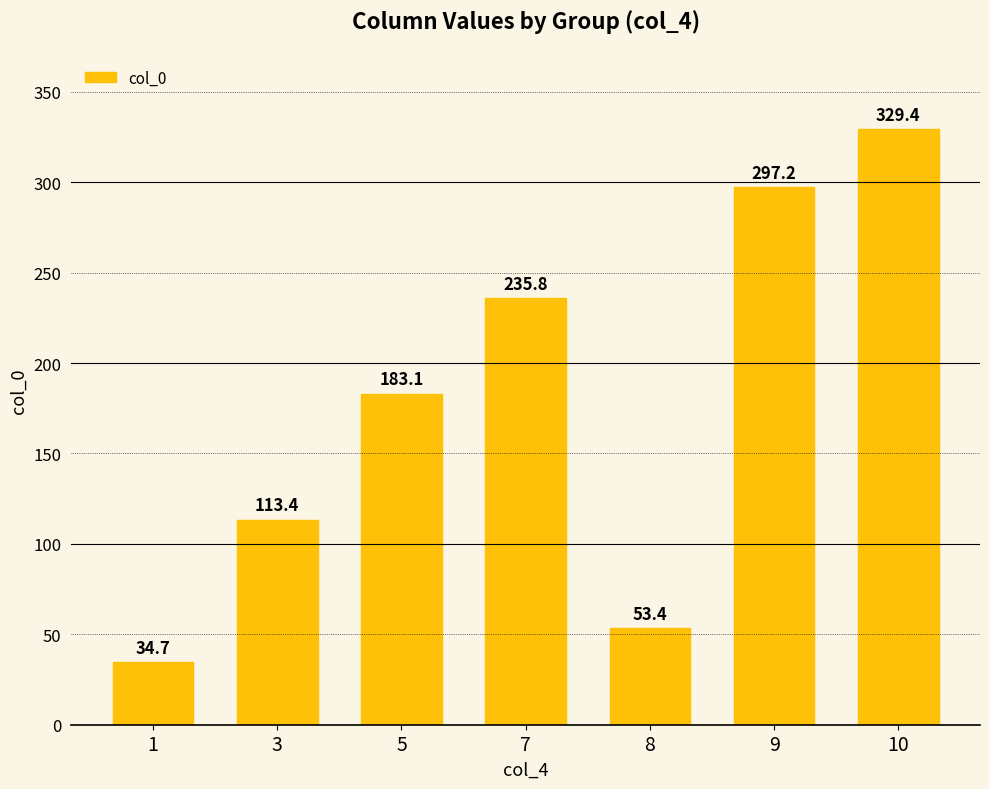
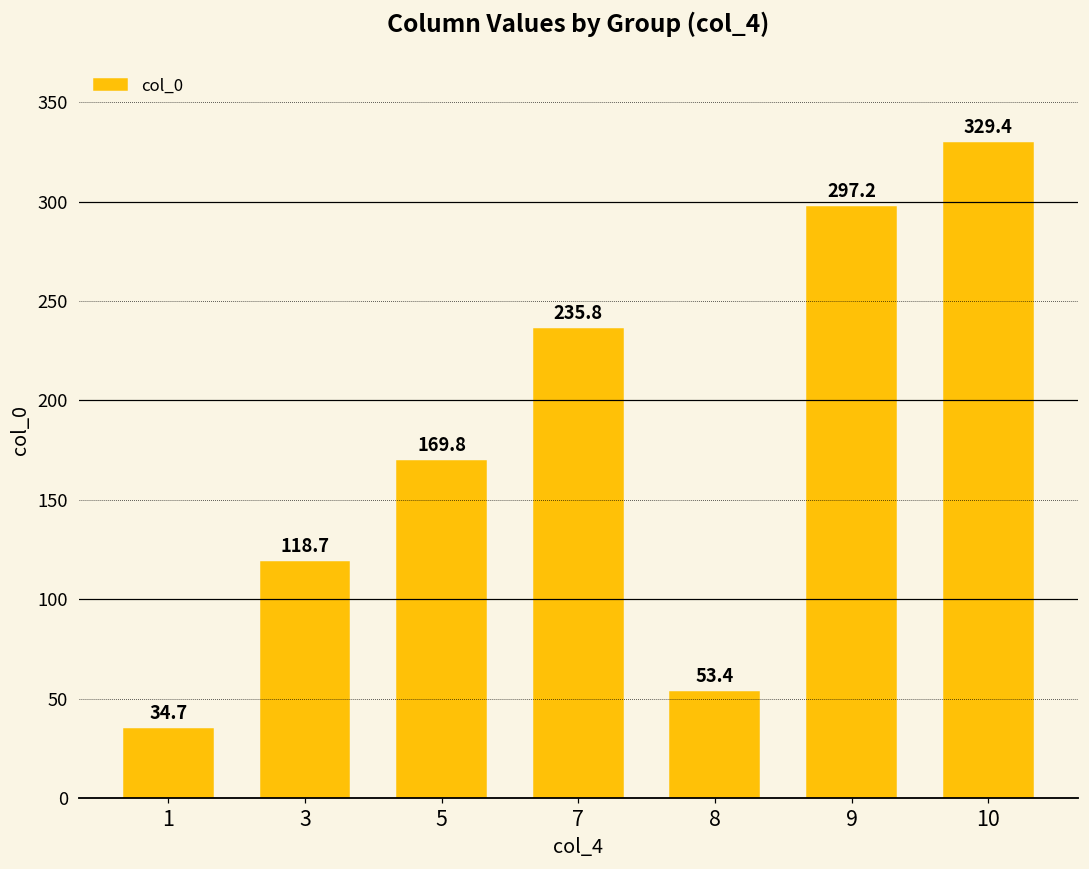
  {
    "1": 34.7,
-   "3": 113.4,
-   "5": 183.1,
+   "3": 118.7,
+   "5": 169.8,
    "7": 235.8,
    "8": 53.4,
    "9": 297.2,
    "10": 329.4
  }
